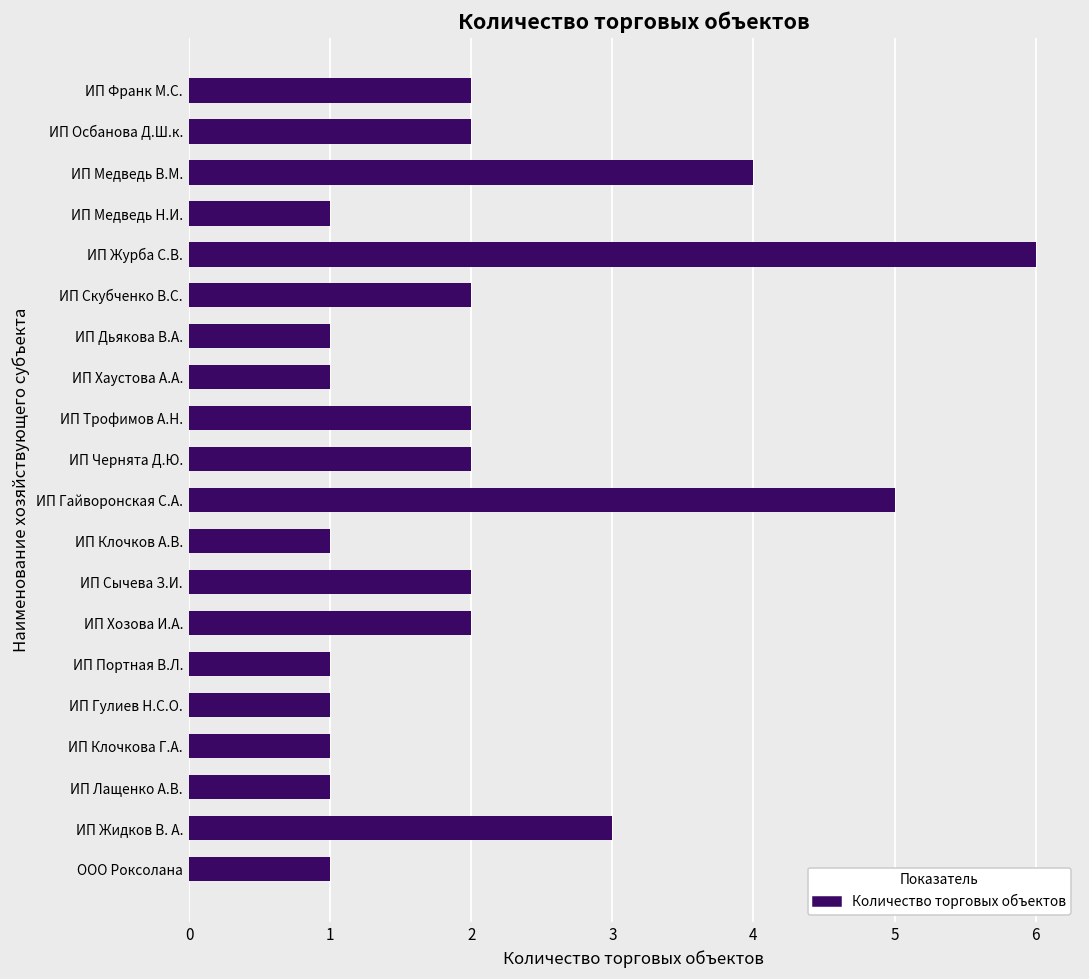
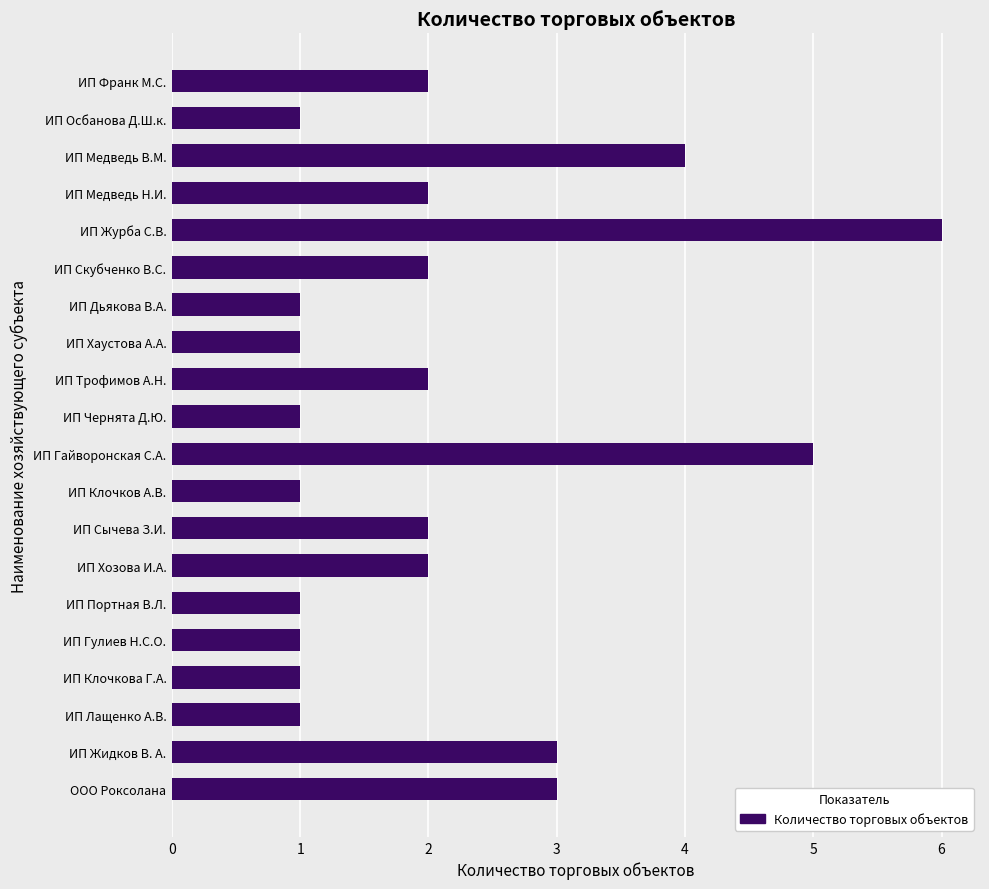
  {
    "ИП Франк М.С.": 2,
-   "ИП Осбанова Д.Ш.к.": 2,
+   "ИП Осбанова Д.Ш.к.": 1,
    "ИП Медведь В.М.": 4,
-   "ИП Медведь Н.И.": 1,
+   "ИП Медведь Н.И.": 2,
    "ИП Журба С.В.": 6,
    "ИП Скубченко В.С.": 2,
    "ИП Дьякова В.А.": 1,
    "ИП Хаустова А.А.": 1,
    "ИП Трофимов А.Н.": 2,
-   "ИП Чернята Д.Ю.": 2,
+   "ИП Чернята Д.Ю.": 1,
    "ИП Гайворонская С.А.": 5,
    "ИП Клочков А.В.": 1,
    "ИП Сычева З.И.": 2,
    "ИП Хозова И.А.": 2,
    "ИП Портная В.Л.": 1,
    "ИП Гулиев Н.С.О.": 1,
    "ИП Клочкова Г.А.": 1,
    "ИП Лащенко А.В.": 1,
    "ИП Жидков В. А.": 3,
-   "ООО Роксолана": 1
+   "ООО Роксолана": 3
  }
